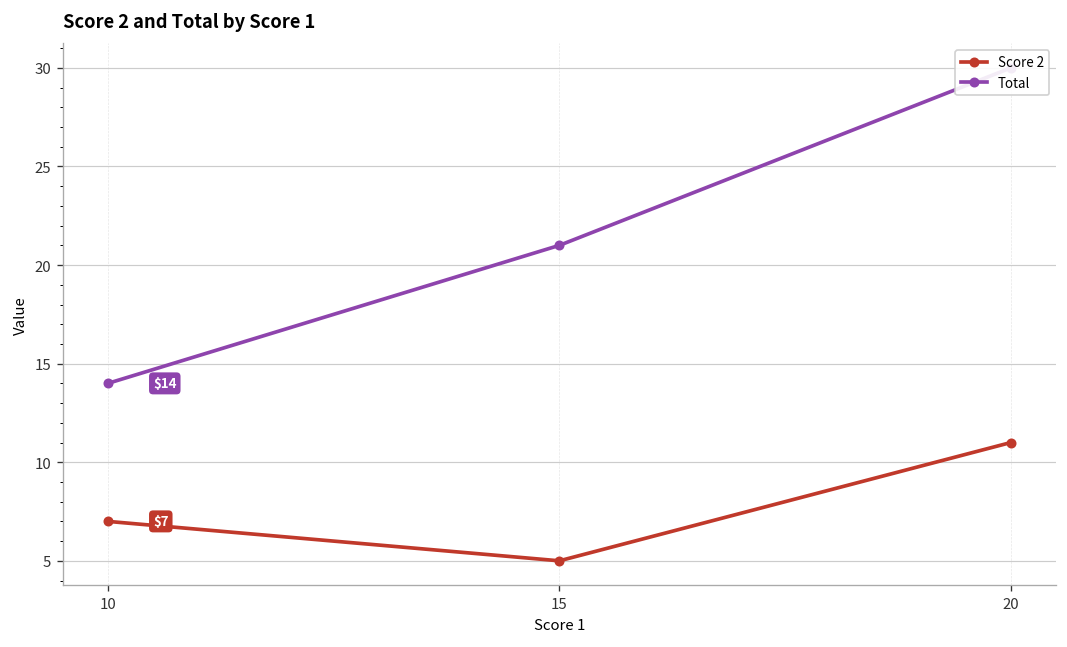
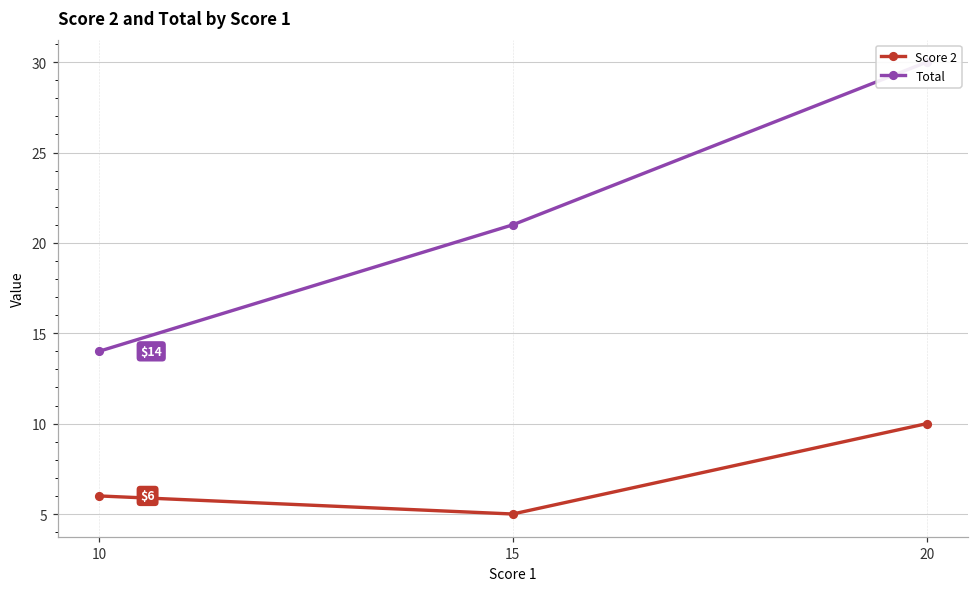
  {
    "Score 2": {
-     "10": "$7",
-     "20": "11"
+     "10": "$6",
+     "20": "10"
    },
    "Total": {
      "10": "14",
      "15": "21"
    }
  }
